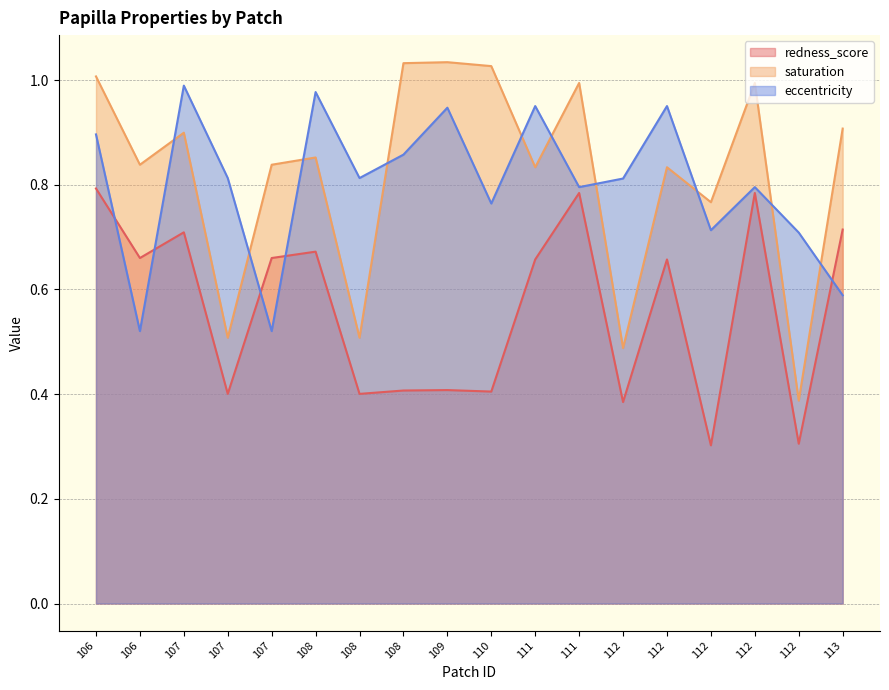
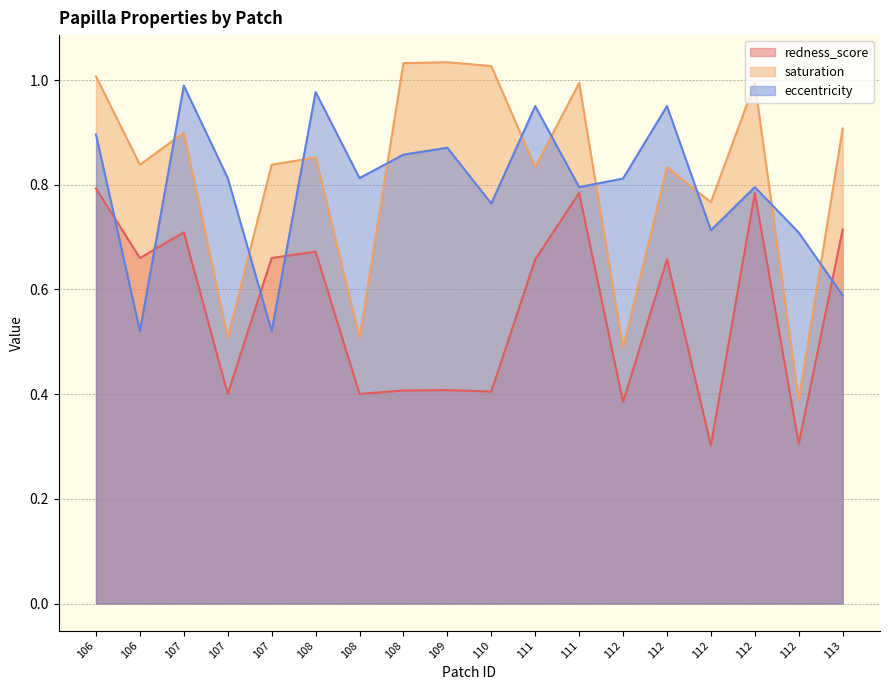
  {
    "eccentricity": {
-     "109": 0.95,
+     "109": 0.87,
      "110": 0.76,
      "113": 0.59
    }
  }
